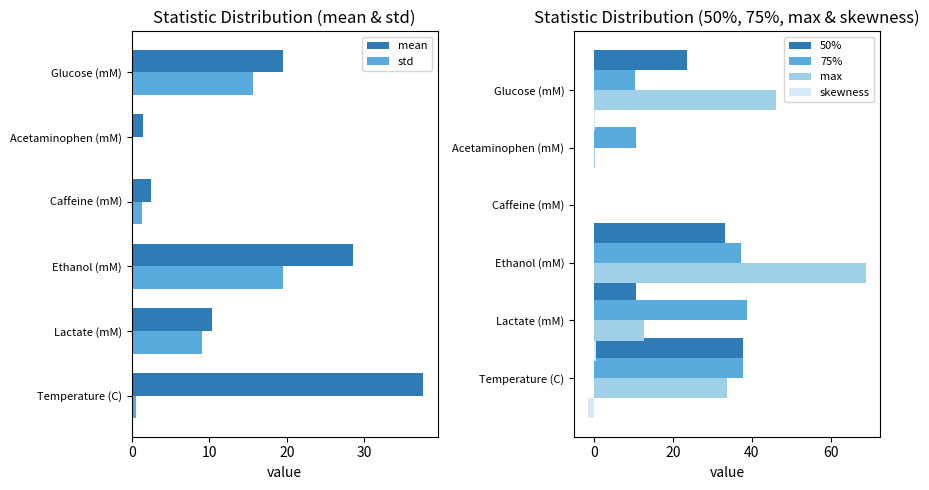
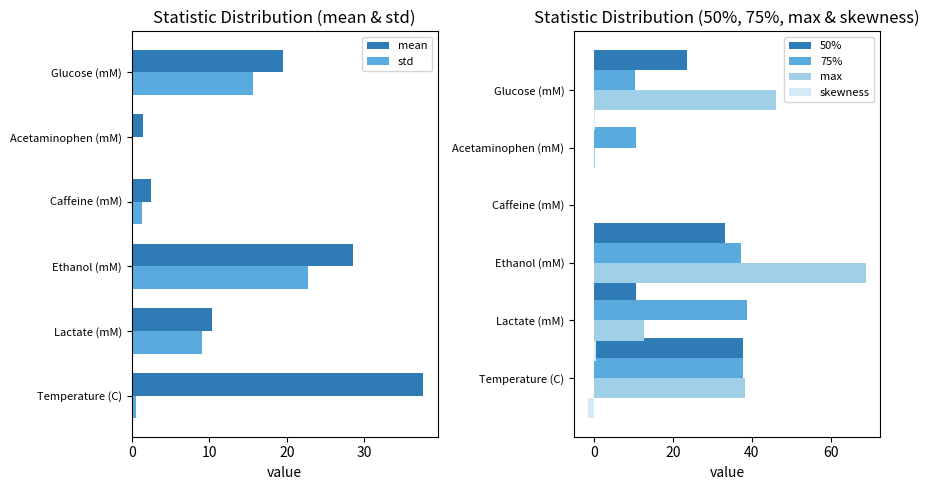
  {
    "Statistic Distribution (mean & std)": {
      "mean": {
        "Glucose (mM)": 19,
        "Acetaminophen (mM)": 1,
        "Caffeine (mM)": 3,
        "Ethanol (mM)": 29,
        "Lactate (mM)": 10,
        "Temperature (C)": 38
      },
      "std": {
        "Glucose (mM)": 16,
        "Caffeine (mM)": 1,
-       "Ethanol (mM)": 20,
+       "Ethanol (mM)": 23,
        "Lactate (mM)": 9,
        "Temperature (C)": 1
      }
    },
    "Statistic Distribution (50%, 75%, max & skewness)": {
      "75%": {
        "Glucose (mM)": 10,
        "Acetaminophen (mM)": 11,
        "Ethanol (mM)": 37,
        "Lactate (mM)": 39,
        "Temperature (C)": 38
      },
      "max": {
        "Glucose (mM)": 46,
        "Ethanol (mM)": 69,
        "Lactate (mM)": 13,
-       "Temperature (C)": 34
+       "Temperature (C)": 38
      }
    }
  }
